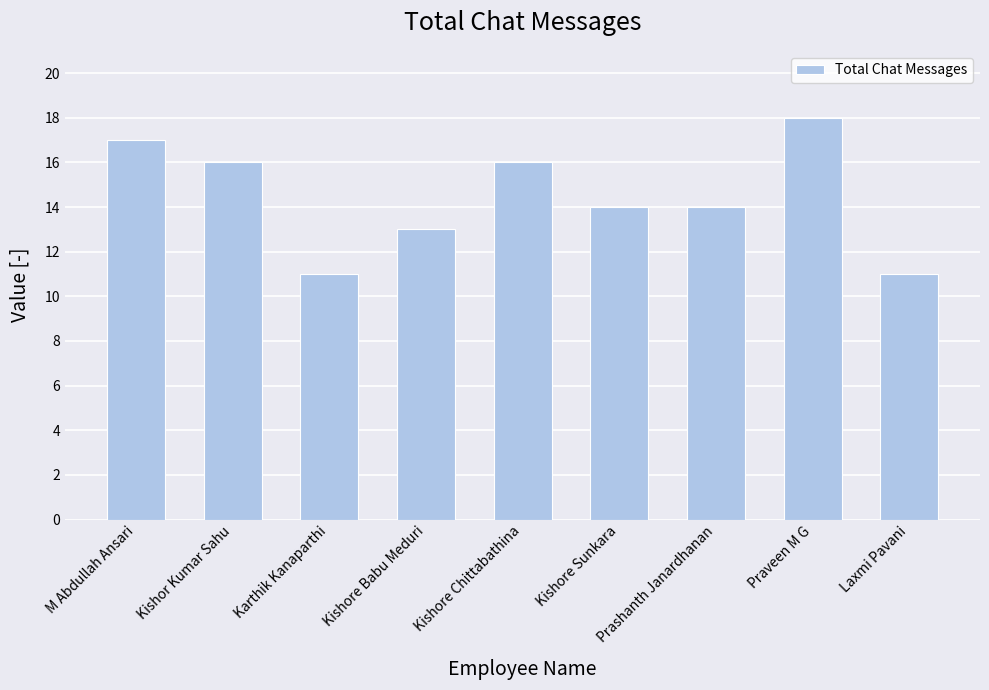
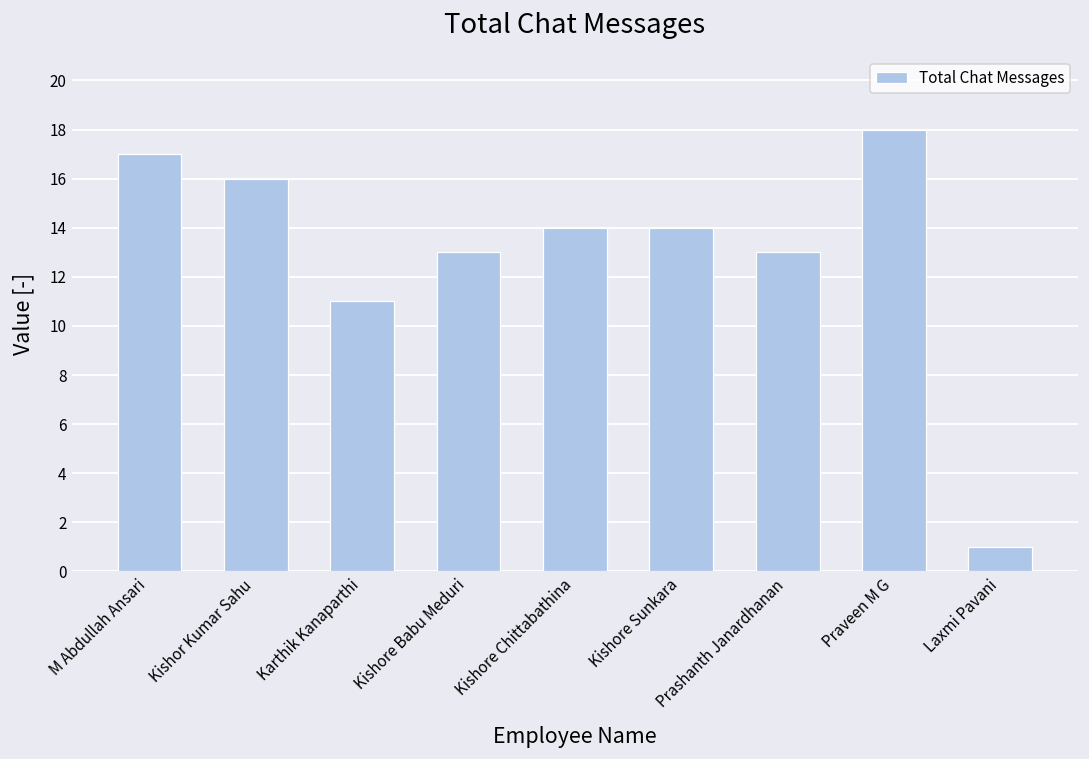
  {
    "M Abdullah Ansari": 17,
    "Kishor Kumar Sahu": 16,
    "Karthik Kanaparthi": 11,
    "Kishore Babu Meduri": 13,
-   "Kishore Chittabathina": 16,
+   "Kishore Chittabathina": 14,
    "Kishore Sunkara": 14,
-   "Prashanth Janardhanan": 14,
+   "Prashanth Janardhanan": 13,
    "Praveen M G": 18,
-   "Laxmi Pavani": 11
+   "Laxmi Pavani": 1
  }
